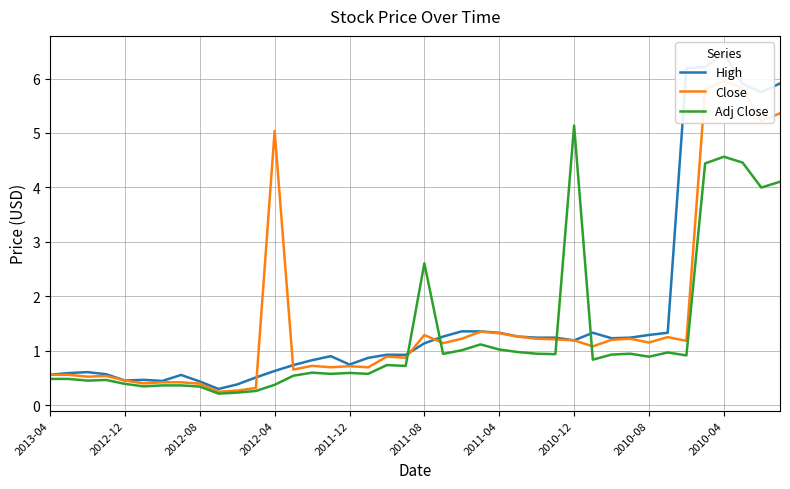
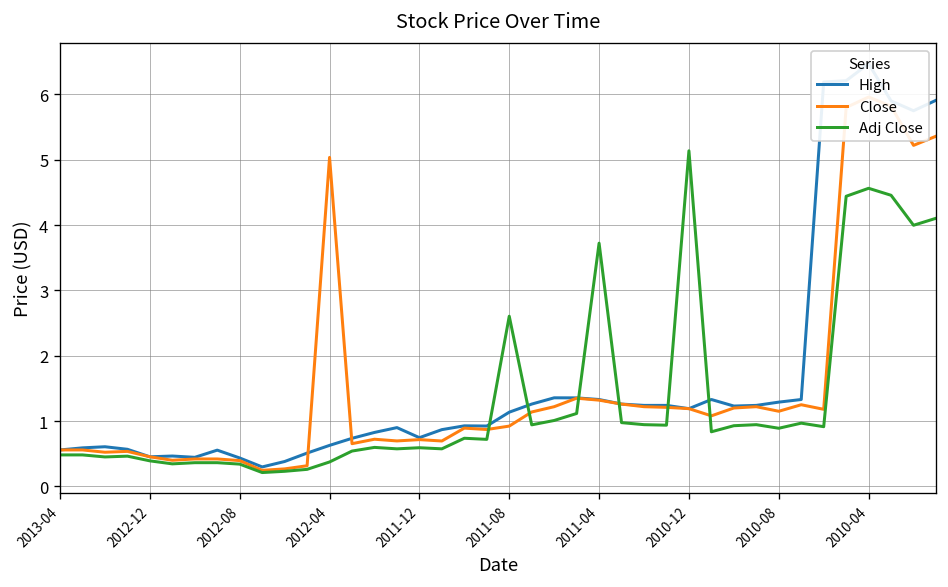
  {
    "High": {
      "2012-04": 0.6,
      "2011-08": 1.1,
      "2010-08": 1.3
    },
    "Close": {
      "2012-04": 5.0,
-     "2011-08": 1.3,
+     "2011-08": 0.9,
      "2010-08": 1.2
    },
    "Adj Close": {
      "2013-04": 0.5,
      "2012-12": 0.4,
      "2012-08": 0.3,
      "2012-04": 0.4,
      "2011-12": 0.6,
      "2011-08": 2.6,
-     "2011-04": 1.0,
+     "2011-04": 3.7,
      "2010-12": 5.1,
      "2010-08": 0.9,
      "2010-04": 4.6
    }
  }
